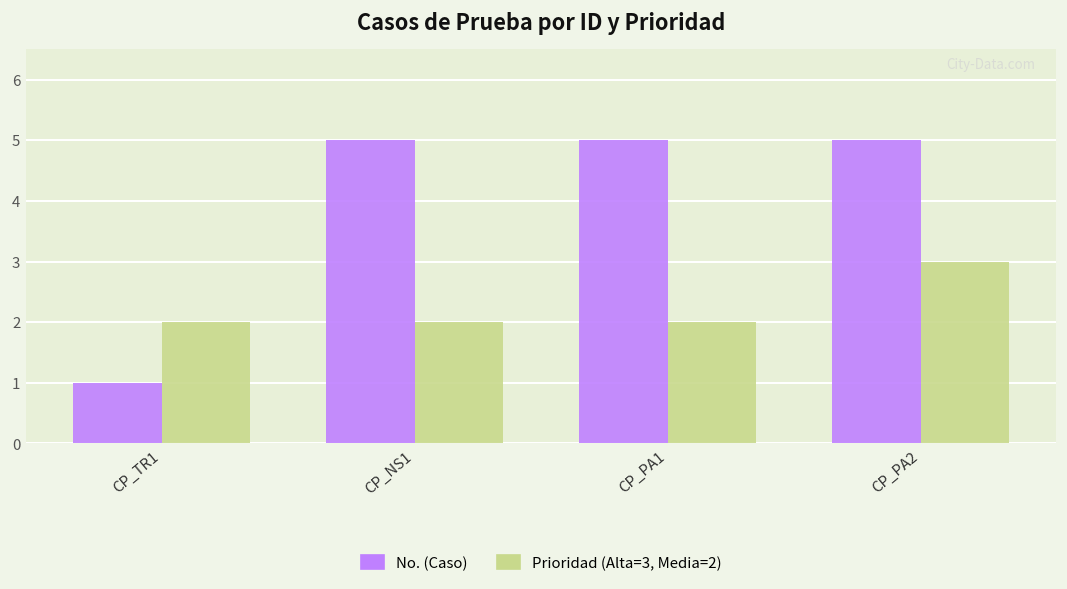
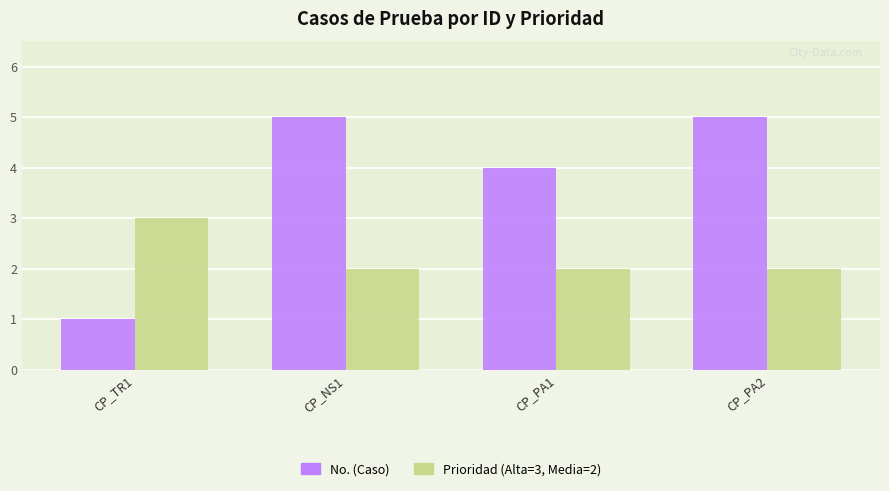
  {
    "No. (Caso)": {
      "CP_TR1": 1,
      "CP_NS1": 5,
-     "CP_PA1": 5,
+     "CP_PA1": 4,
      "CP_PA2": 5
    },
    "Prioridad (Alta=3, Media=2)": {
-     "CP_TR1": 2,
+     "CP_TR1": 3,
      "CP_NS1": 2,
      "CP_PA1": 2,
-     "CP_PA2": 3
+     "CP_PA2": 2
    }
  }
